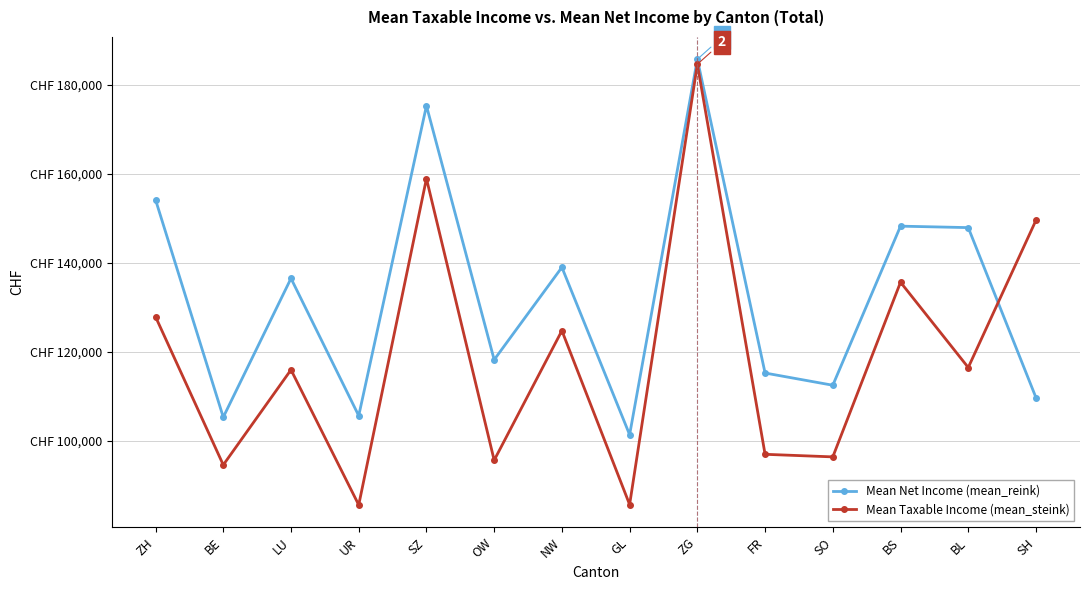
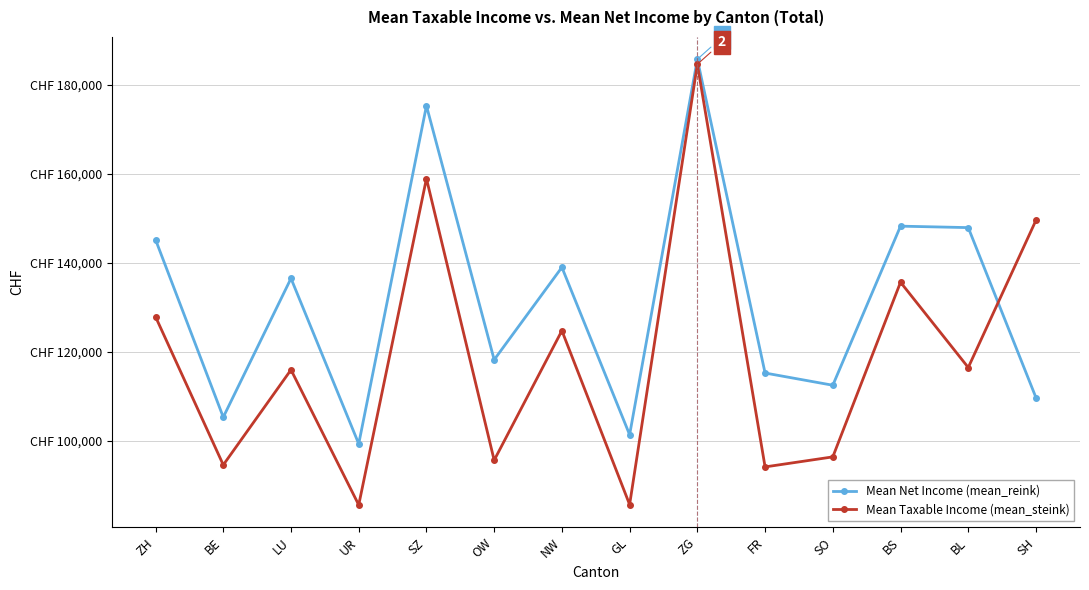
  {
    "Mean Net Income (mean_reink)": {
-     "ZH": "CHF 154,000",
+     "ZH": "CHF 145,000",
      "BE": "CHF 105,000",
      "LU": "CHF 136,000",
-     "UR": "CHF 106,000",
+     "UR": "CHF 99,000",
      "SZ": "CHF 175,000",
      "OW": "CHF 118,000",
      "NW": "CHF 139,000",
      "GL": "CHF 101,000",
      "ZG": "CHF 186,000",
      "FR": "CHF 115,000",
      "SO": "CHF 112,000",
      "BS": "CHF 148,000",
      "BL": "CHF 148,000",
      "SH": "CHF 110,000"
    },
    "Mean Taxable Income (mean_steink)": {
      "ZH": "CHF 128,000",
      "BE": "CHF 95,000",
      "LU": "CHF 116,000",
      "UR": "CHF 86,000",
      "SZ": "CHF 159,000",
      "OW": "CHF 96,000",
      "NW": "CHF 125,000",
      "GL": "CHF 86,000",
      "ZG": "CHF 185,000",
-     "FR": "CHF 97,000",
+     "FR": "CHF 94,000",
      "SO": "CHF 96,000",
      "BS": "CHF 136,000",
      "BL": "CHF 116,000",
      "SH": "CHF 150,000"
    }
  }
